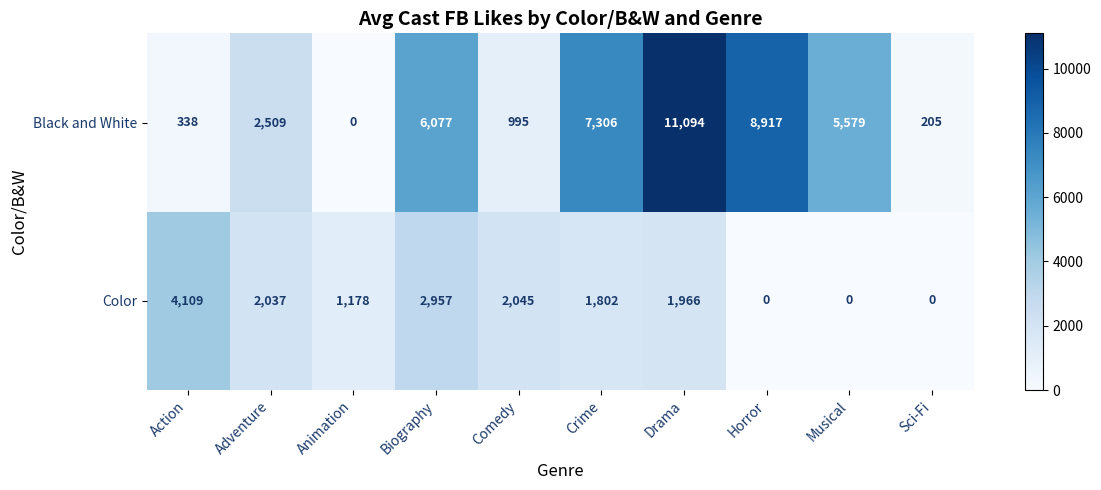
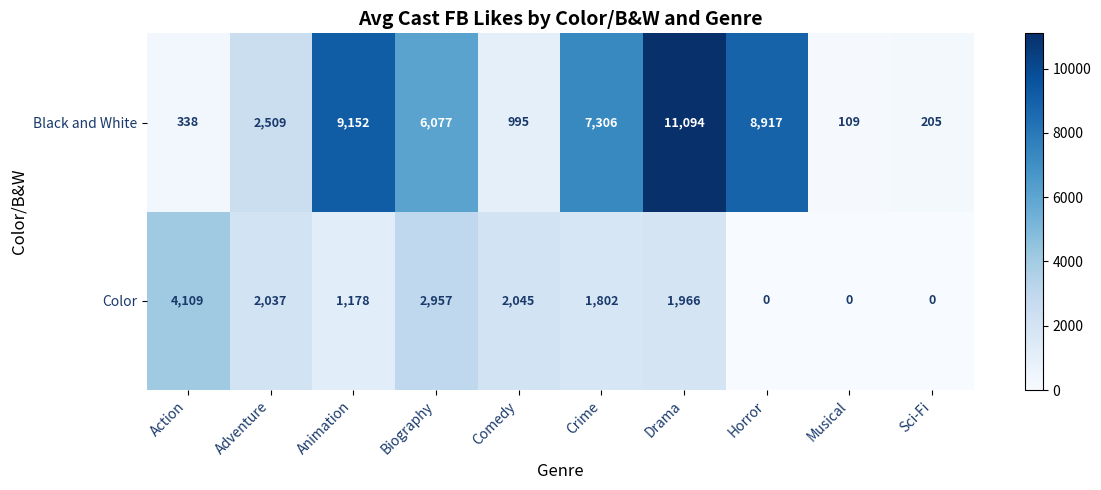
  {
    "Black and White": {
      "Action": "338",
      "Adventure": "2,509",
-     "Animation": "0",
+     "Animation": "9,152",
      "Biography": "6,077",
      "Comedy": "995",
      "Crime": "7,306",
      "Drama": "11,094",
      "Horror": "8,917",
-     "Musical": "5,579",
+     "Musical": "109",
      "Sci-Fi": "205"
    },
    "Color": {
      "Action": "4,109",
      "Adventure": "2,037",
      "Animation": "1,178",
      "Biography": "2,957",
      "Comedy": "2,045",
      "Crime": "1,802",
      "Drama": "1,966",
      "Horror": "0",
      "Musical": "0",
      "Sci-Fi": "0"
    }
  }
